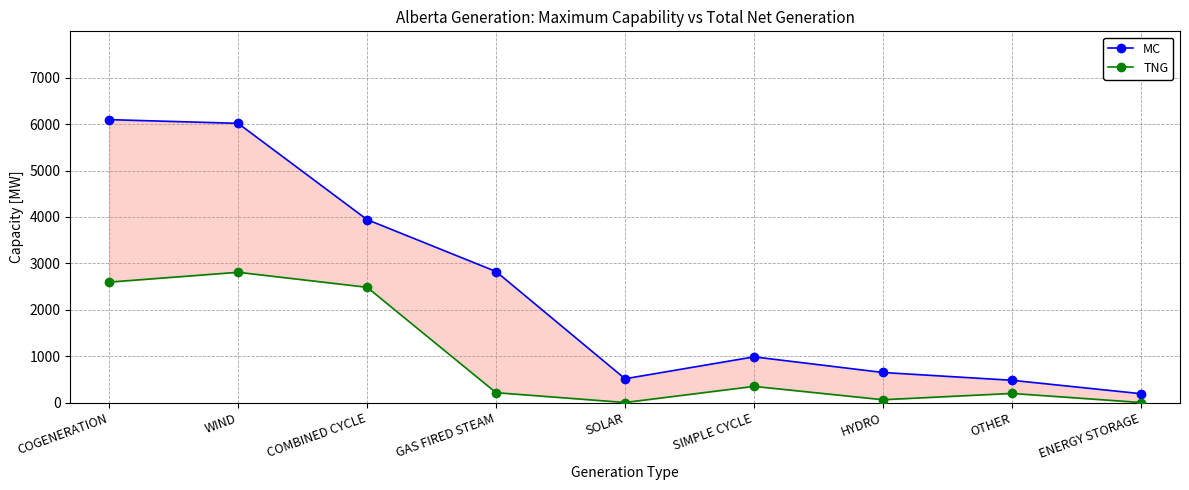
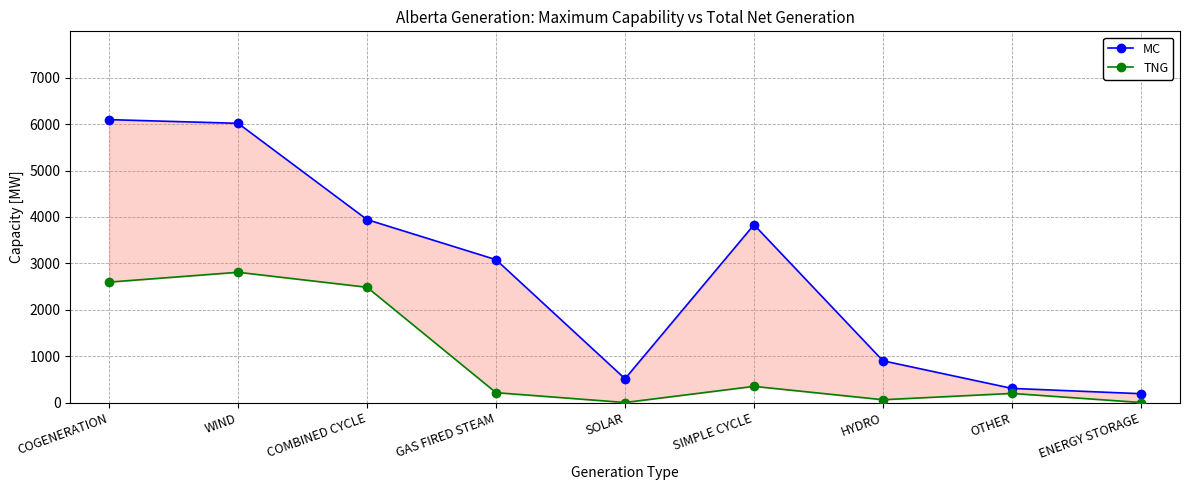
  {
    "MC": {
      "COGENERATION": 6100,
      "WIND": 6000,
      "COMBINED CYCLE": 3900,
-     "GAS FIRED STEAM": 2800,
+     "GAS FIRED STEAM": 3100,
      "SOLAR": 500,
-     "SIMPLE CYCLE": 1000,
-     "HYDRO": 600,
-     "OTHER": 500,
+     "SIMPLE CYCLE": 3800,
+     "HYDRO": 900,
+     "OTHER": 300,
      "ENERGY STORAGE": 200
    },
    "TNG": {
      "COGENERATION": 2600,
      "WIND": 2800,
      "COMBINED CYCLE": 2500,
      "GAS FIRED STEAM": 200,
      "SOLAR": 0,
      "SIMPLE CYCLE": 300,
      "HYDRO": 100,
      "OTHER": 200,
      "ENERGY STORAGE": 0
    }
  }
